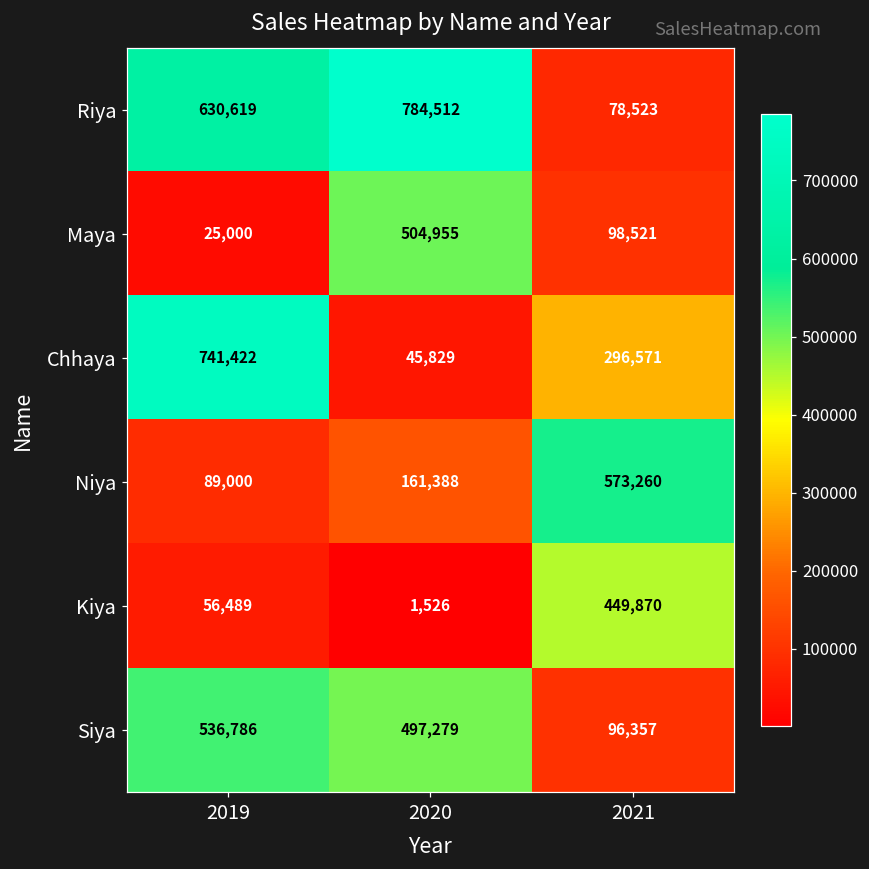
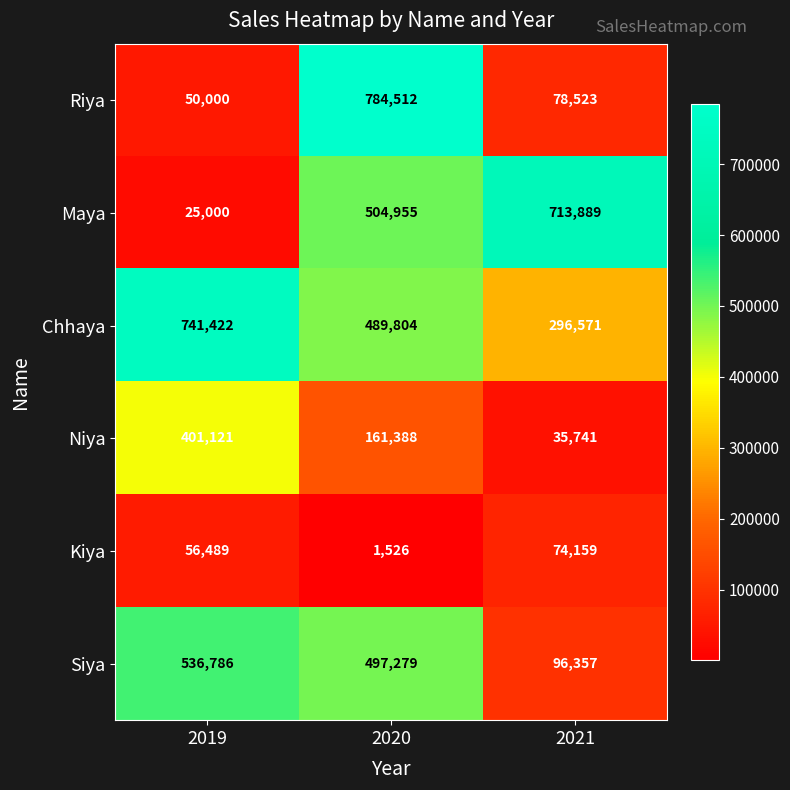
  {
    "Riya": {
-     "2019": "630,619",
+     "2019": "50,000",
      "2020": "784,512",
      "2021": "78,523"
    },
    "Maya": {
      "2019": "25,000",
      "2020": "504,955",
-     "2021": "98,521"
+     "2021": "713,889"
    },
    "Chhaya": {
      "2019": "741,422",
-     "2020": "45,829",
+     "2020": "489,804",
      "2021": "296,571"
    },
    "Niya": {
-     "2019": "89,000",
+     "2019": "401,121",
      "2020": "161,388",
-     "2021": "573,260"
+     "2021": "35,741"
    },
    "Kiya": {
      "2019": "56,489",
      "2020": "1,526",
-     "2021": "449,870"
+     "2021": "74,159"
    },
    "Siya": {
      "2019": "536,786",
      "2020": "497,279",
      "2021": "96,357"
    }
  }
